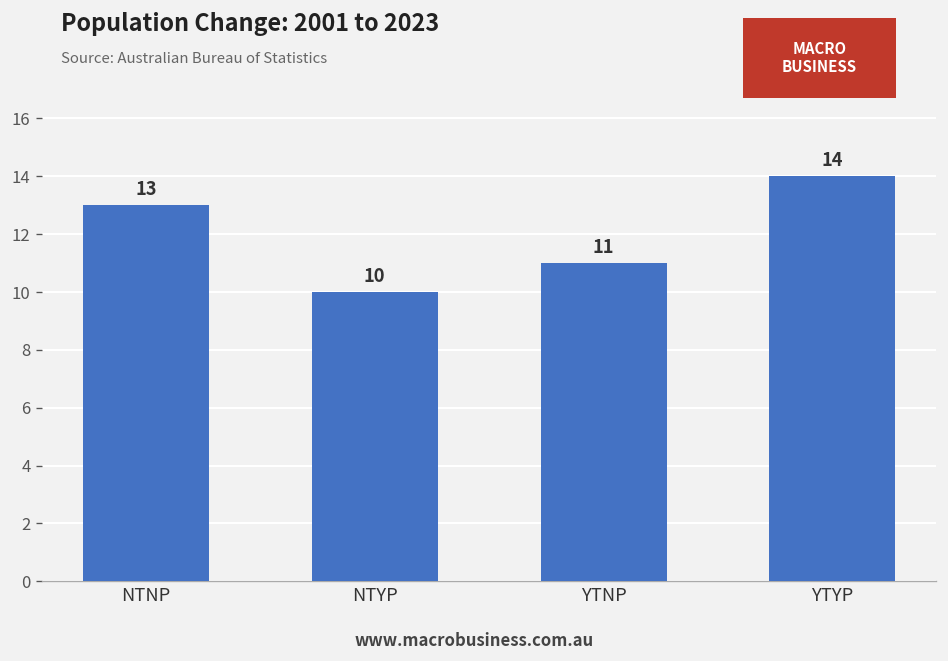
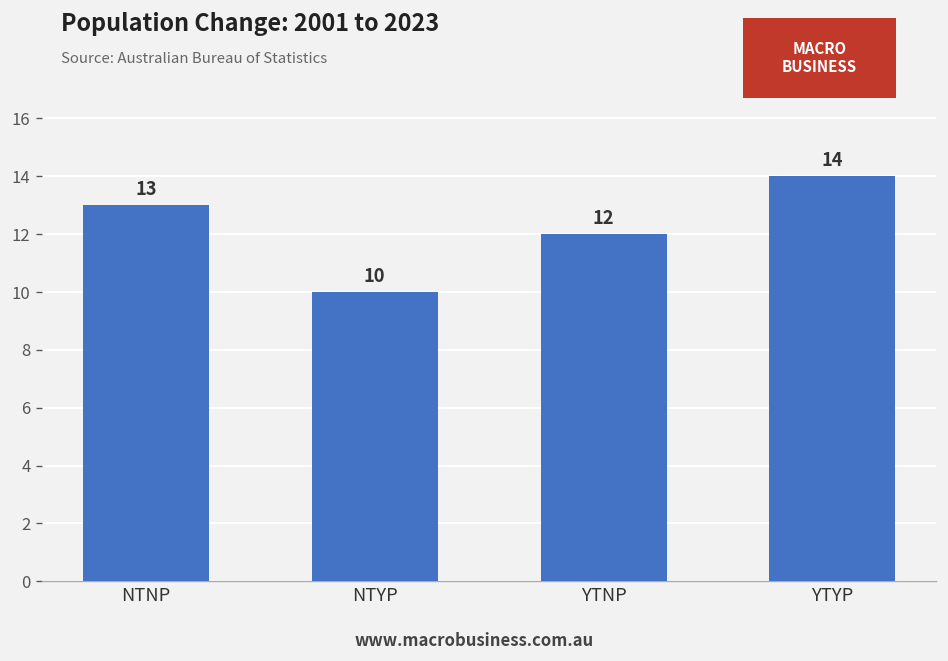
  {
    "NTNP": 13,
    "NTYP": 10,
-   "YTNP": 11,
+   "YTNP": 12,
    "YTYP": 14
  }
